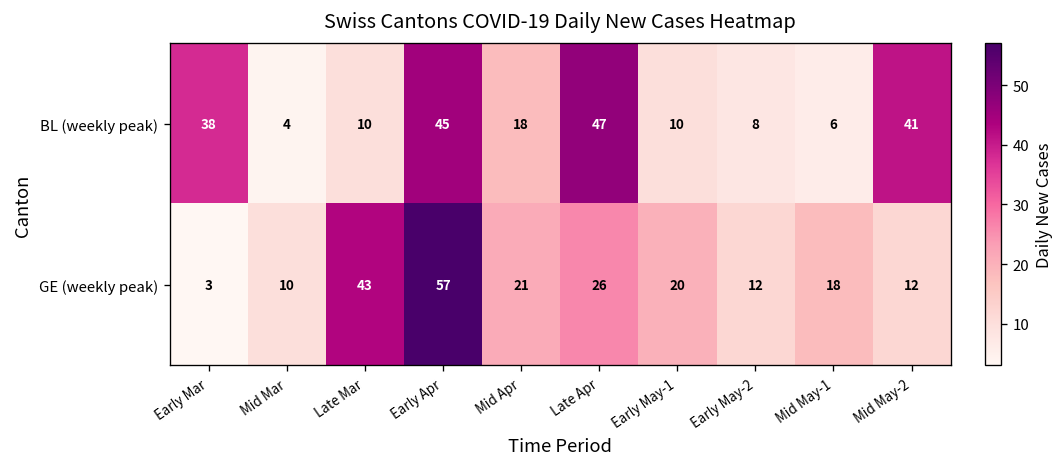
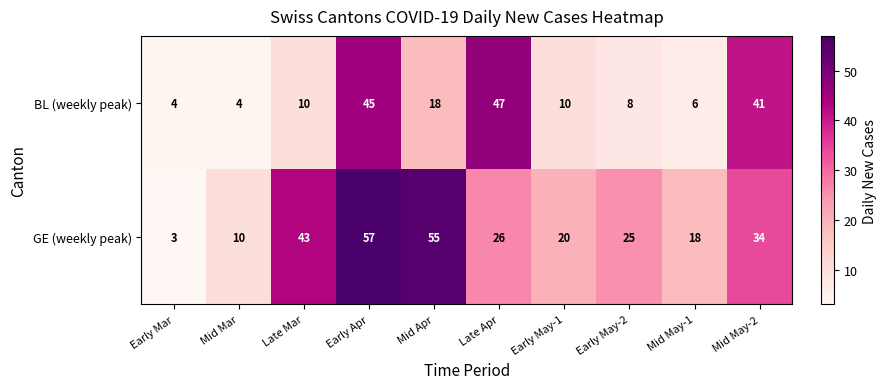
  {
    "BL (weekly peak)": {
-     "Early Mar": 38,
+     "Early Mar": 4,
      "Mid Mar": 4,
      "Late Mar": 10,
      "Early Apr": 45,
      "Mid Apr": 18,
      "Late Apr": 47,
      "Early May-1": 10,
      "Early May-2": 8,
      "Mid May-1": 6,
      "Mid May-2": 41
    },
    "GE (weekly peak)": {
      "Early Mar": 3,
      "Mid Mar": 10,
      "Late Mar": 43,
      "Early Apr": 57,
-     "Mid Apr": 21,
+     "Mid Apr": 55,
      "Late Apr": 26,
      "Early May-1": 20,
-     "Early May-2": 12,
+     "Early May-2": 25,
      "Mid May-1": 18,
-     "Mid May-2": 12
+     "Mid May-2": 34
    }
  }
